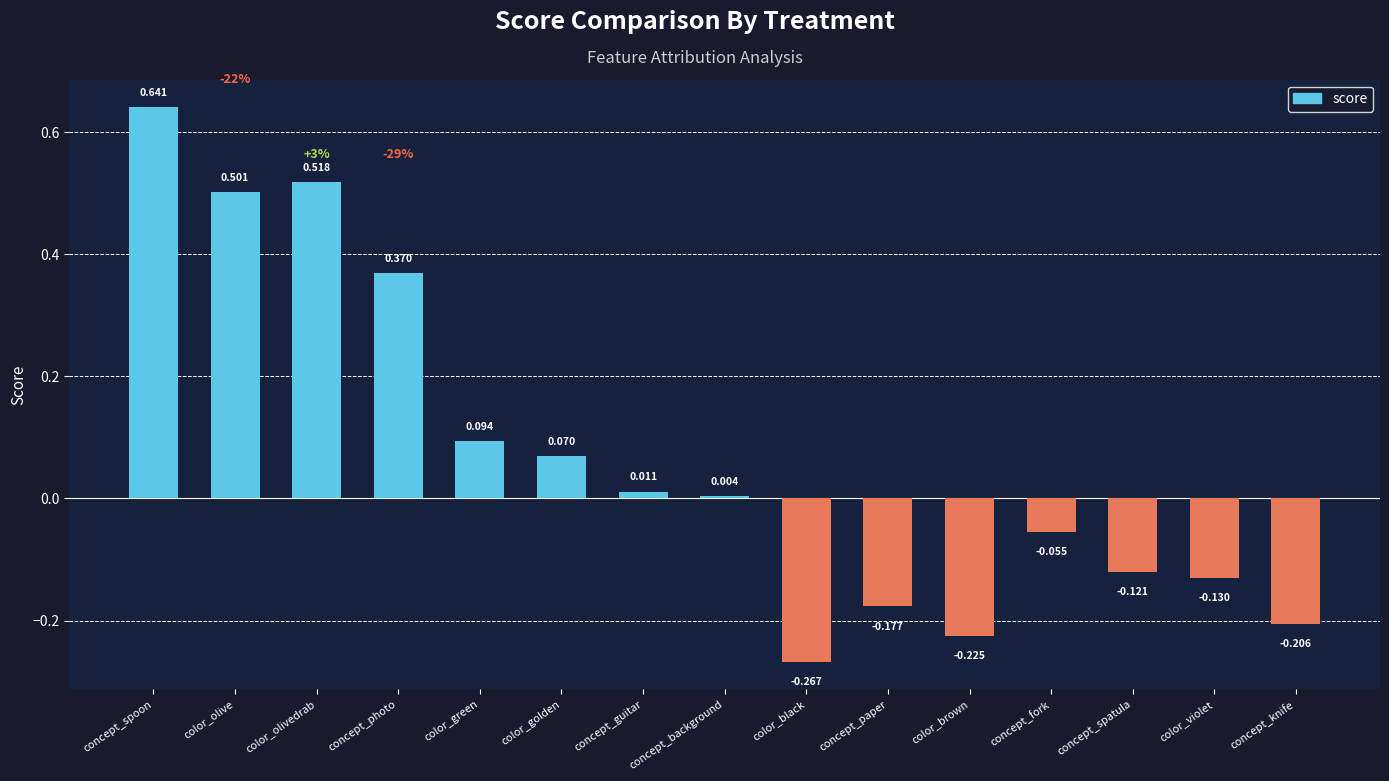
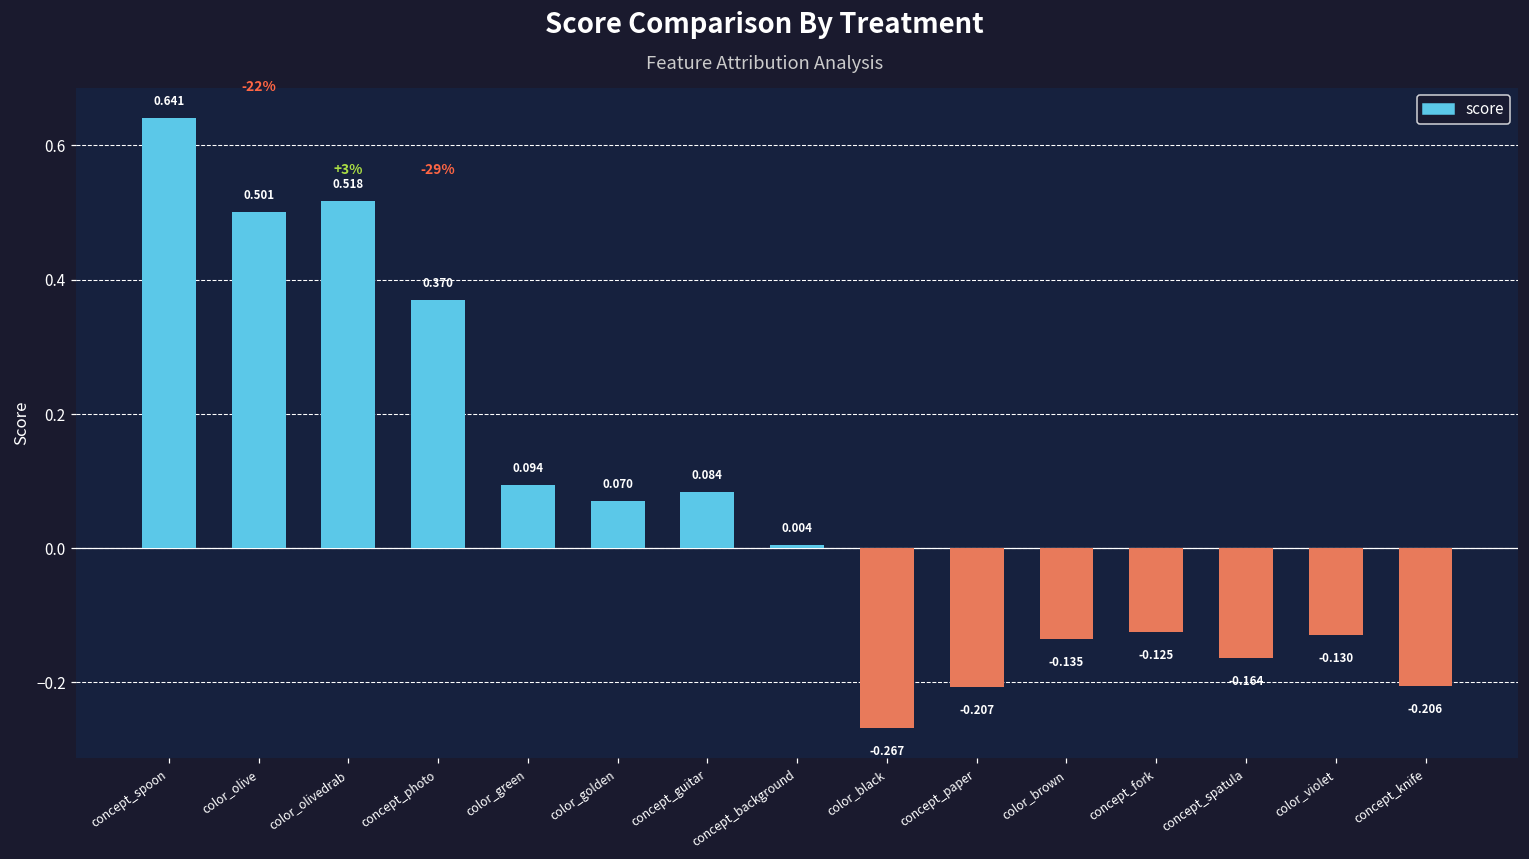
  {
    "concept_spoon": 0.641,
    "color_olive": 0.501,
    "color_olivedrab": 0.518,
    "concept_photo": 0.370,
    "color_green": 0.094,
    "color_golden": 0.070,
-   "concept_guitar": 0.011,
+   "concept_guitar": 0.084,
    "concept_background": 0.004,
    "color_black": -0.267,
-   "concept_paper": -0.177,
-   "color_brown": -0.225,
-   "concept_fork": -0.055,
-   "concept_spatula": -0.121,
+   "concept_paper": -0.207,
+   "color_brown": -0.135,
+   "concept_fork": -0.125,
+   "concept_spatula": -0.164,
    "color_violet": -0.130,
    "concept_knife": -0.206
  }
